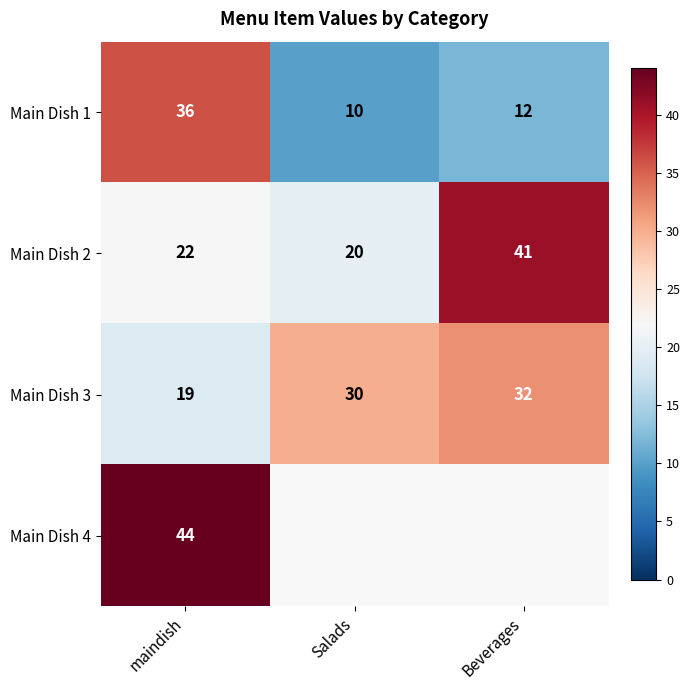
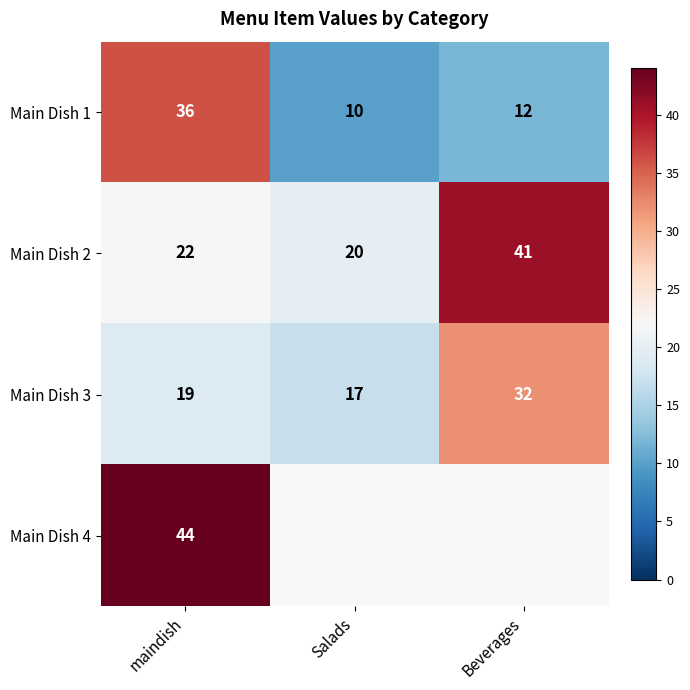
  {
    "Main Dish 1": {
      "maindish": 36,
      "Salads": 10,
      "Beverages": 12
    },
    "Main Dish 2": {
      "maindish": 22,
      "Salads": 20,
      "Beverages": 41
    },
    "Main Dish 3": {
      "maindish": 19,
-     "Salads": 30,
+     "Salads": 17,
      "Beverages": 32
    },
    "Main Dish 4": {
      "maindish": 44
    }
  }
